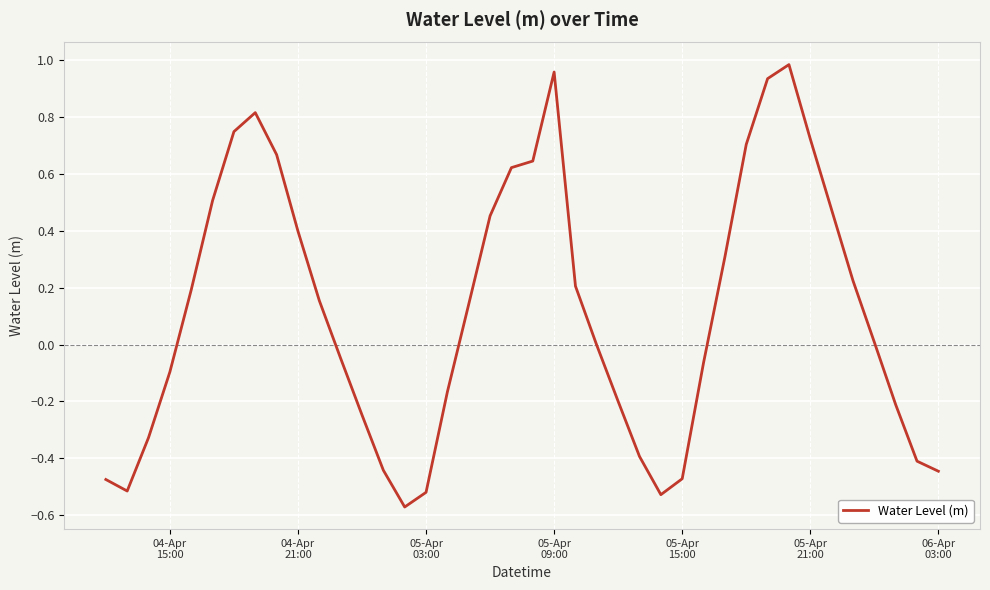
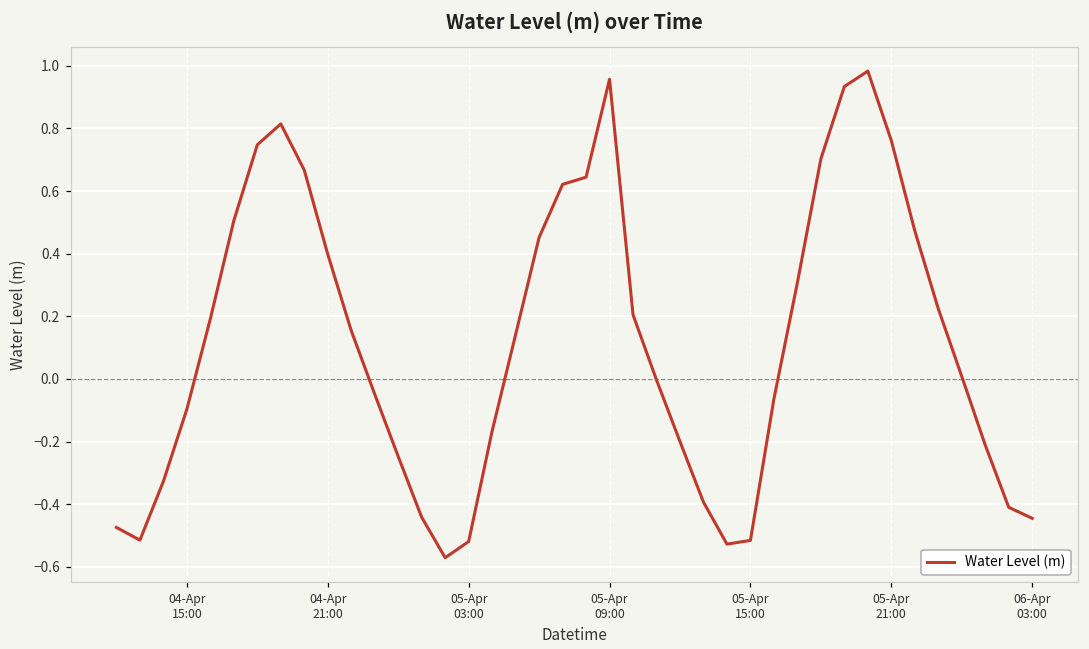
  {
    "04-Apr 15:00": -0.10,
    "04-Apr 21:00": 0.40,
    "05-Apr 03:00": -0.52,
    "05-Apr 09:00": 0.96,
-   "05-Apr 15:00": -0.47,
-   "05-Apr 21:00": 0.72,
+   "05-Apr 15:00": -0.52,
+   "05-Apr 21:00": 0.76,
    "06-Apr 03:00": -0.45
  }
